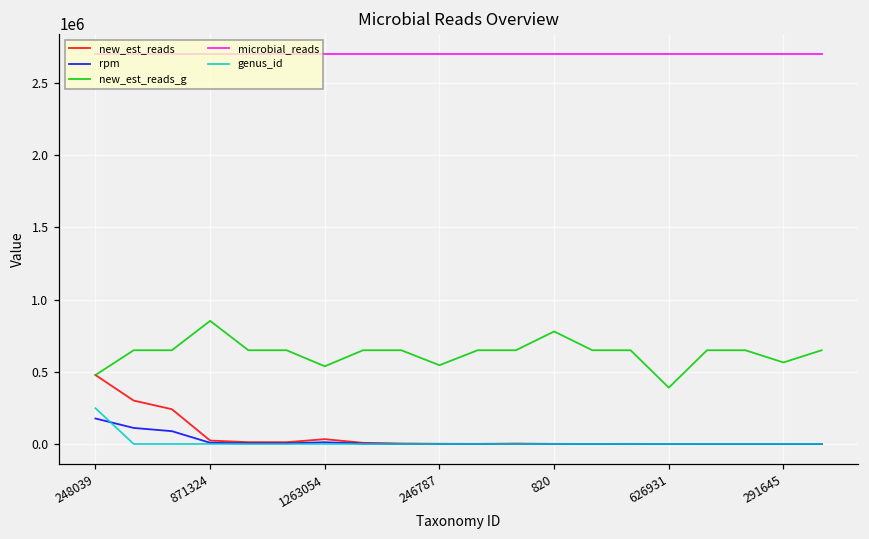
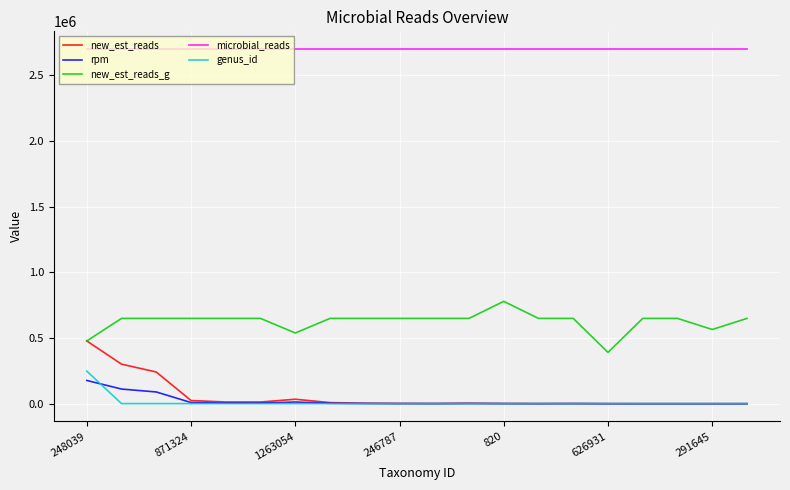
  {
    "new_est_reads": {
      "1263054": 30000
    },
    "rpm": {
      "248039": 180000
    },
    "new_est_reads_g": {
-     "871324": 850000,
+     "871324": 650000,
      "1263054": 540000,
-     "246787": 550000,
+     "246787": 650000,
      "820": 780000,
      "626931": 390000,
      "291645": 560000
    },
    "microbial_reads": {
      "1263054": 2700000,
      "246787": 2700000,
      "820": 2700000,
      "626931": 2700000,
      "291645": 2700000
    },
    "genus_id": {
      "248039": 250000
    }
  }
